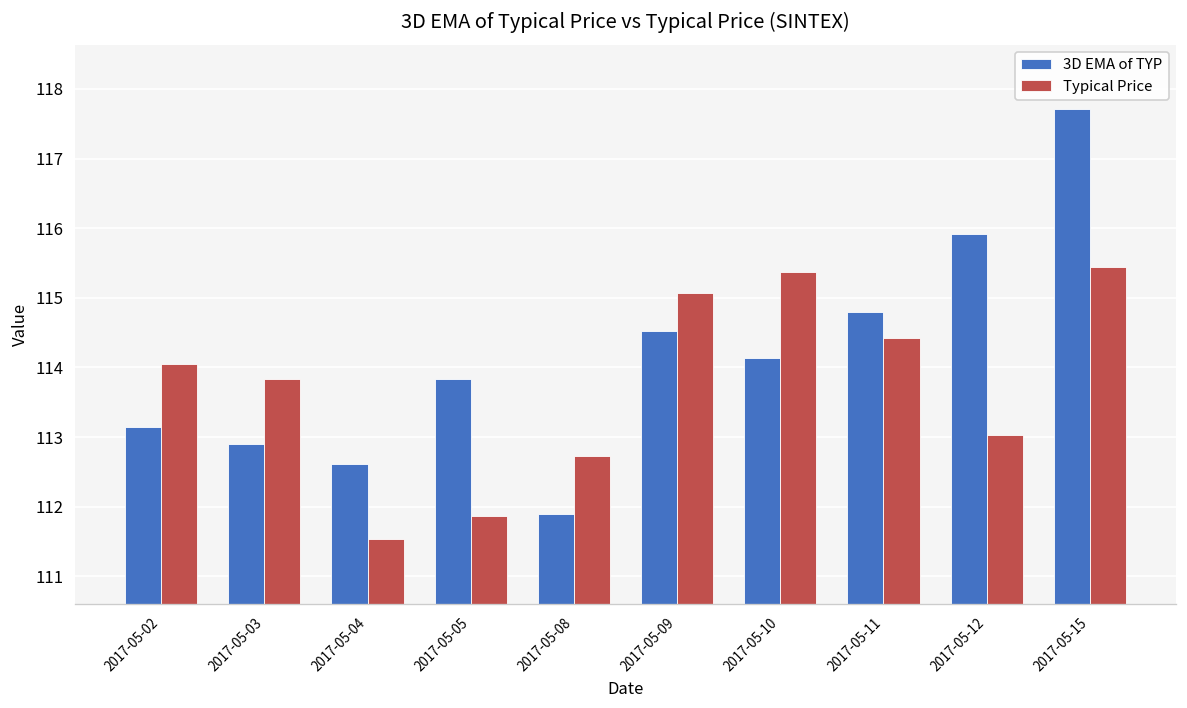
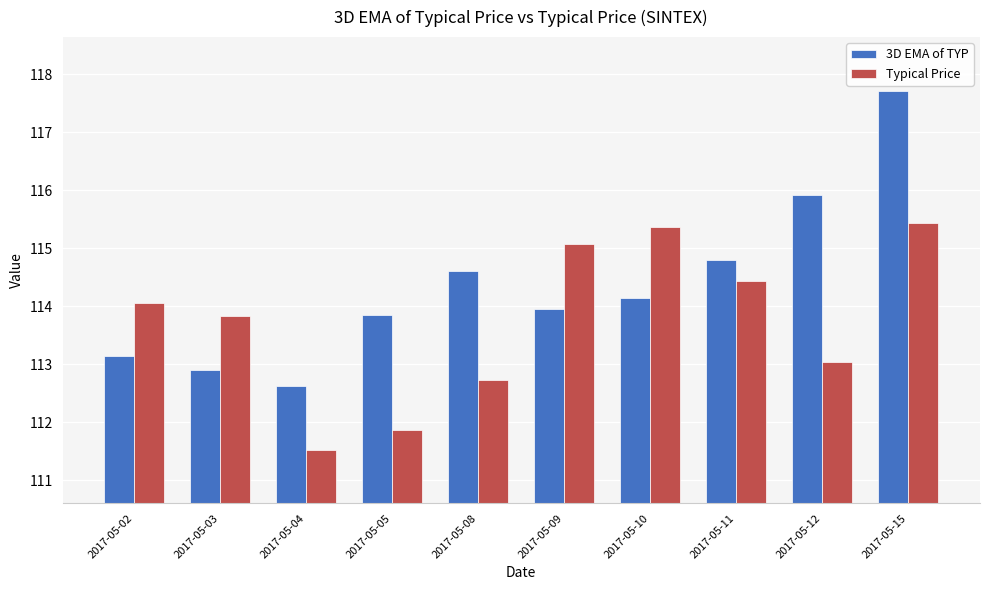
  {
    "3D EMA of TYP": {
      "2017-05-02": 113.1,
      "2017-05-03": 112.9,
      "2017-05-04": 112.6,
      "2017-05-05": 113.8,
-     "2017-05-08": 111.9,
-     "2017-05-09": 114.5,
+     "2017-05-08": 114.6,
+     "2017-05-09": 114.0,
      "2017-05-10": 114.1,
      "2017-05-11": 114.8,
      "2017-05-12": 115.9,
      "2017-05-15": 117.7
    },
    "Typical Price": {
      "2017-05-02": 114.1,
      "2017-05-03": 113.8,
      "2017-05-04": 111.5,
      "2017-05-05": 111.9,
      "2017-05-08": 112.7,
      "2017-05-09": 115.1,
      "2017-05-10": 115.4,
      "2017-05-11": 114.4,
      "2017-05-12": 113.0,
      "2017-05-15": 115.4
    }
  }
